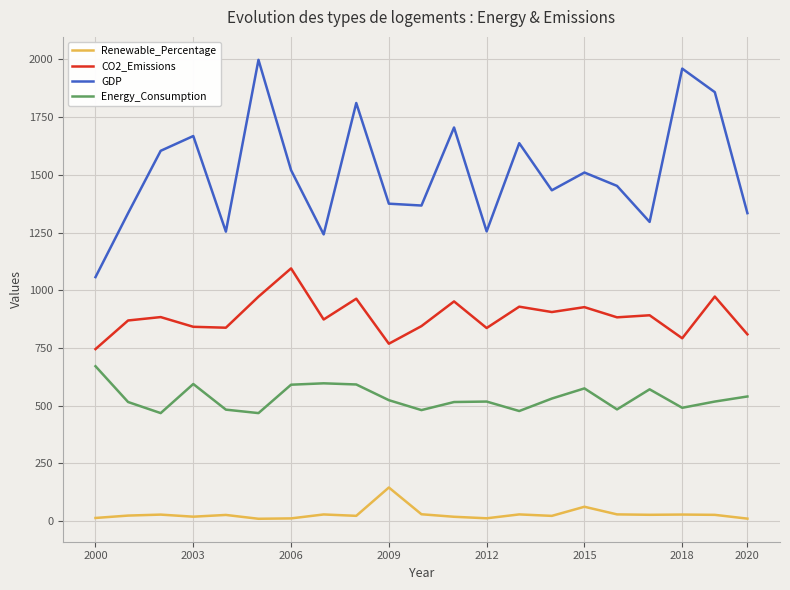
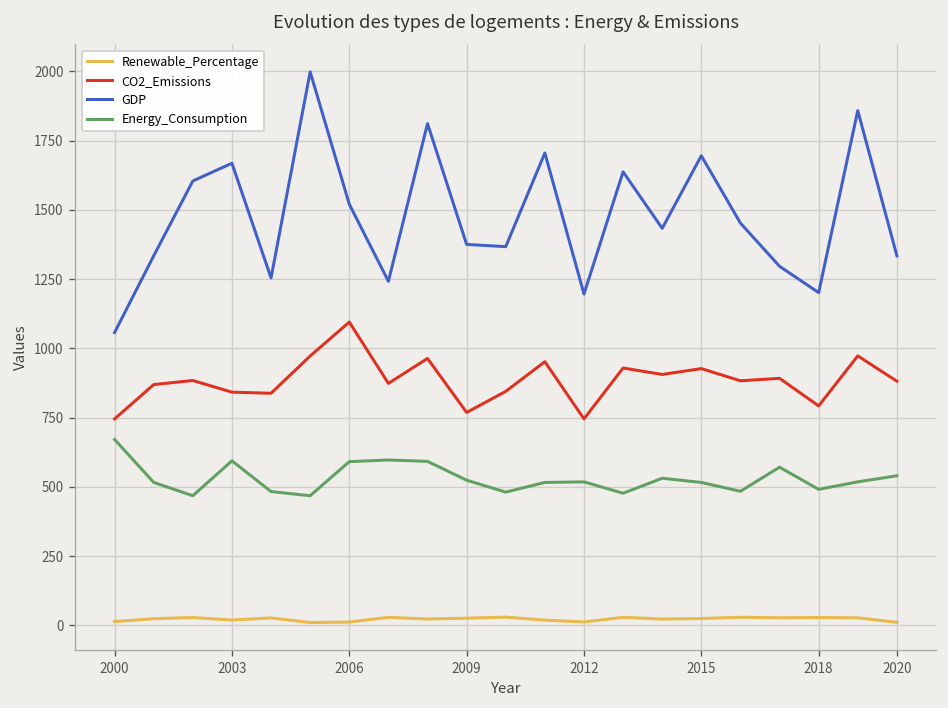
  {
    "Renewable_Percentage": {
      "2000": 10,
      "2003": 20,
      "2006": 10,
-     "2009": 150,
+     "2009": 30,
      "2012": 10,
-     "2015": 60,
+     "2015": 20,
      "2018": 30,
      "2020": 10
    },
    "CO2_Emissions": {
      "2000": 750,
      "2003": 840,
      "2006": 1090,
      "2009": 770,
-     "2012": 840,
+     "2012": 750,
      "2015": 930,
      "2018": 790,
-     "2020": 810
+     "2020": 880
    },
    "GDP": {
      "2000": 1060,
      "2003": 1670,
      "2006": 1520,
      "2009": 1380,
-     "2012": 1260,
-     "2015": 1510,
-     "2018": 1960,
+     "2012": 1200,
+     "2015": 1700,
+     "2018": 1200,
      "2020": 1330
    },
    "Energy_Consumption": {
      "2000": 670,
      "2003": 590,
      "2006": 590,
      "2009": 520,
      "2012": 520,
-     "2015": 580,
+     "2015": 520,
      "2018": 490,
      "2020": 540
    }
  }
